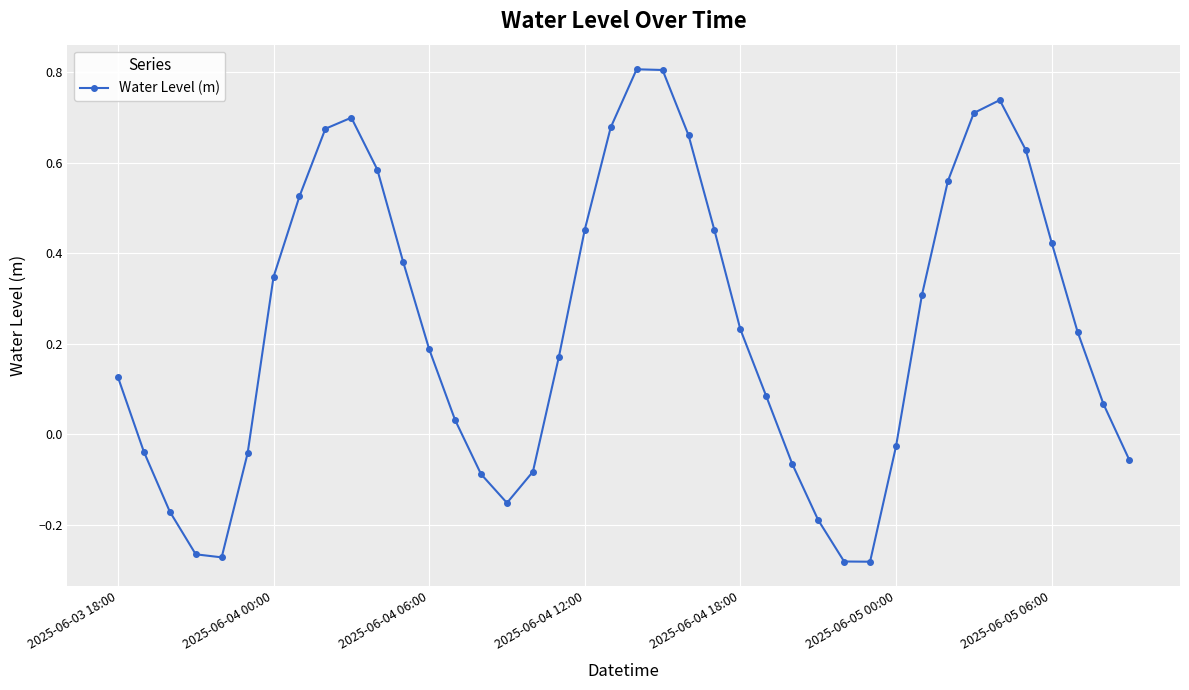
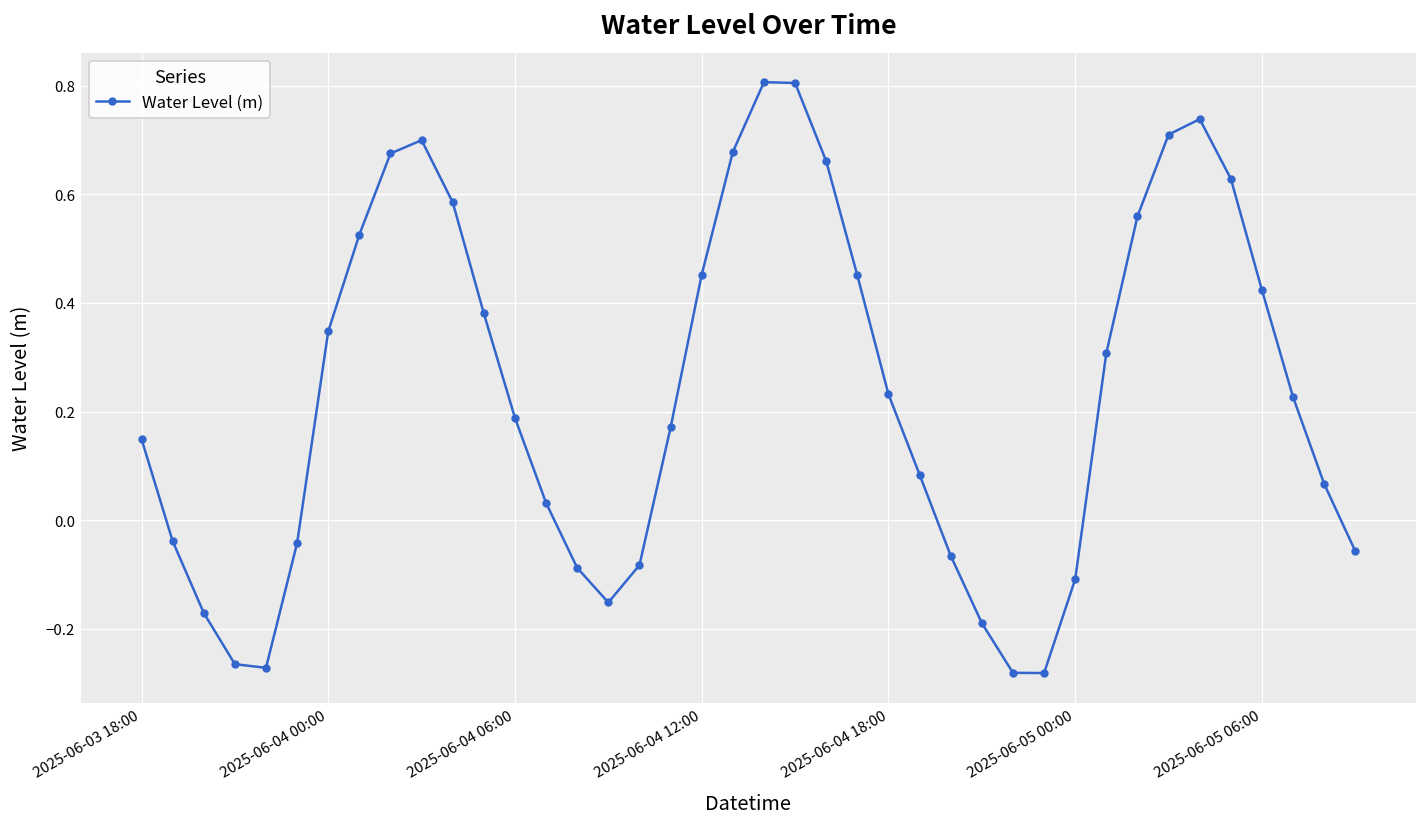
  {
-   "2025-06-03 18:00": 0.13,
+   "2025-06-03 18:00": 0.15,
    "2025-06-04 00:00": 0.35,
    "2025-06-04 06:00": 0.19,
    "2025-06-04 12:00": 0.45,
    "2025-06-04 18:00": 0.23,
-   "2025-06-05 00:00": -0.03,
+   "2025-06-05 00:00": -0.11,
    "2025-06-05 06:00": 0.42
  }
